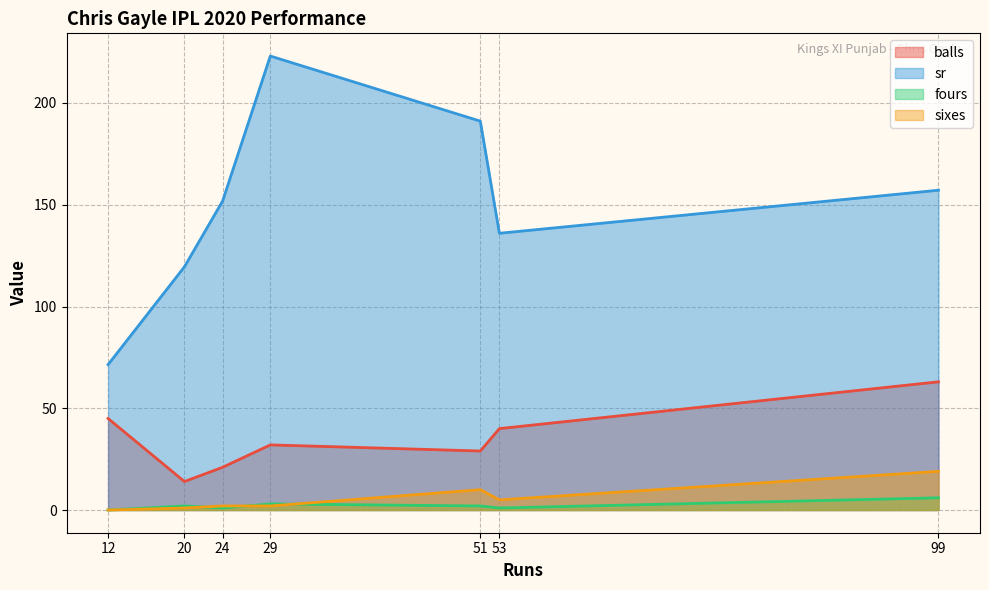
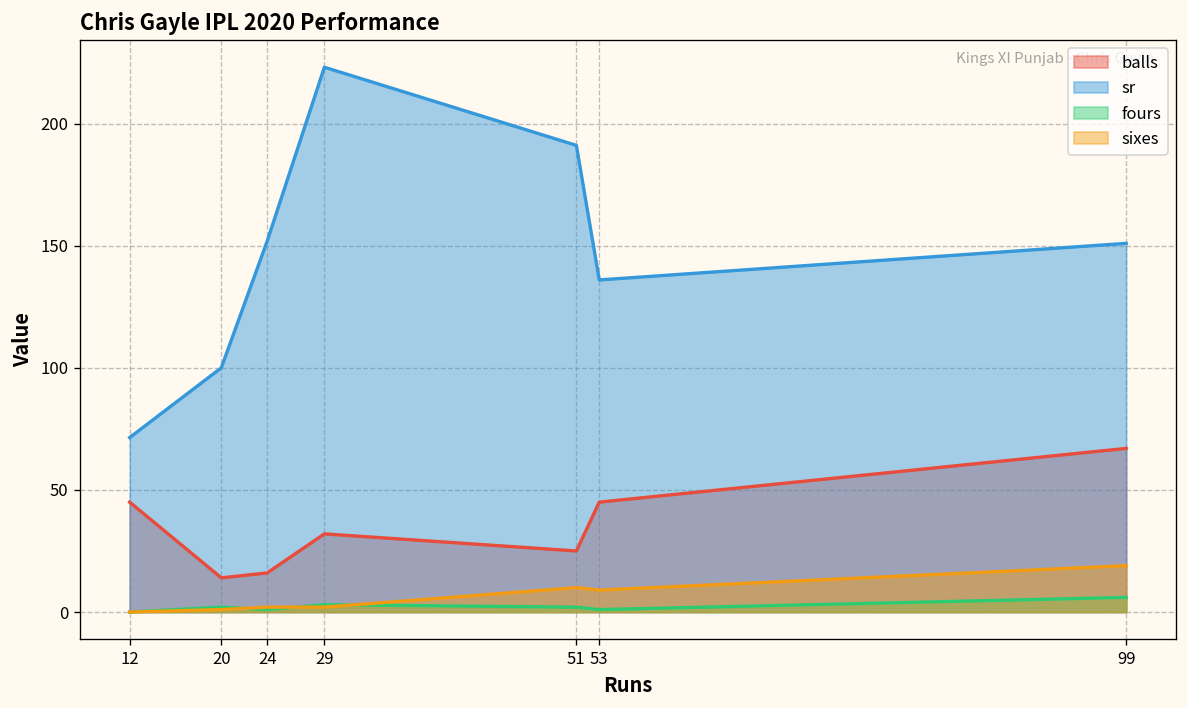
  {
    "balls": {
      "12": 45,
      "20": 14,
-     "24": 21,
+     "24": 16,
      "29": 32,
-     "51": 29,
-     "53": 40,
-     "99": 63
+     "51": 25,
+     "53": 45,
+     "99": 67
    },
    "sr": {
      "12": 71,
-     "20": 120,
+     "20": 100,
      "24": 152,
      "29": 223,
      "51": 191,
      "53": 136,
-     "99": 157
+     "99": 151
    },
    "fours": {
      "51": 2,
      "53": 1,
      "99": 6
    },
    "sixes": {
      "51": 10,
-     "53": 5,
+     "53": 9,
      "99": 19
    }
  }
